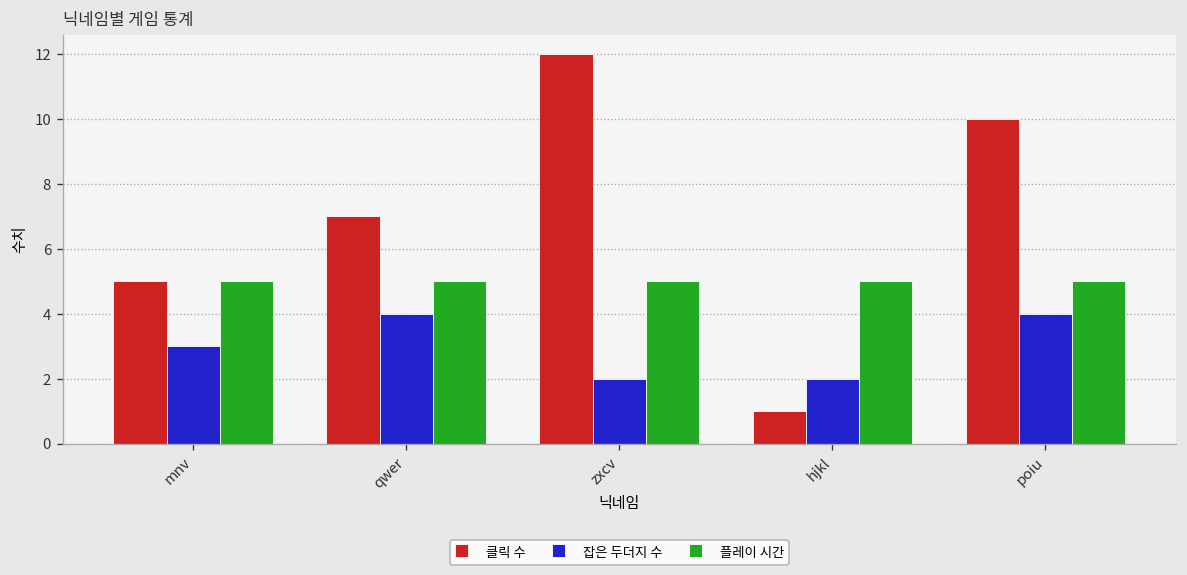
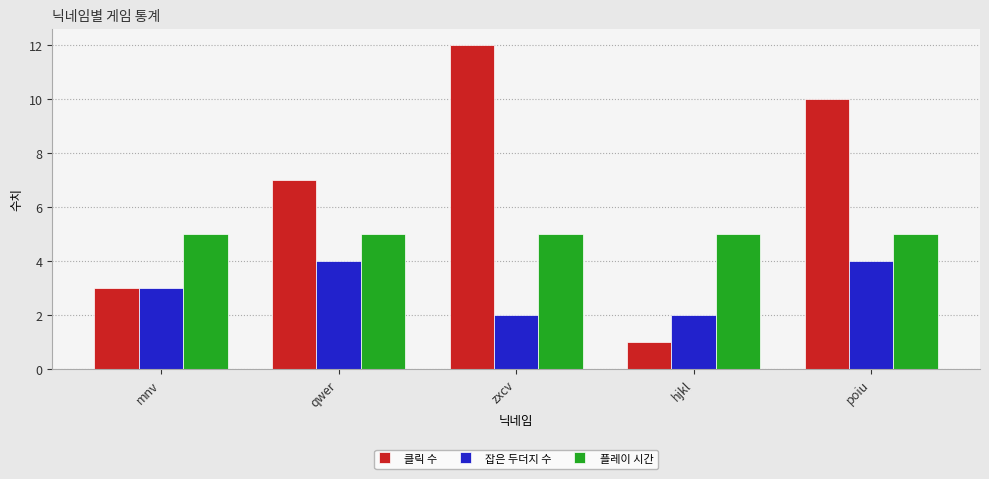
  {
    "클릭 수": {
-     "mnv": 5,
+     "mnv": 3,
      "qwer": 7,
      "zxcv": 12,
      "hjkl": 1,
      "poiu": 10
    },
    "잡은 두더지 수": {
      "mnv": 3,
      "qwer": 4,
      "zxcv": 2,
      "hjkl": 2,
      "poiu": 4
    },
    "플레이 시간": {
      "mnv": 5,
      "qwer": 5,
      "zxcv": 5,
      "hjkl": 5,
      "poiu": 5
    }
  }
